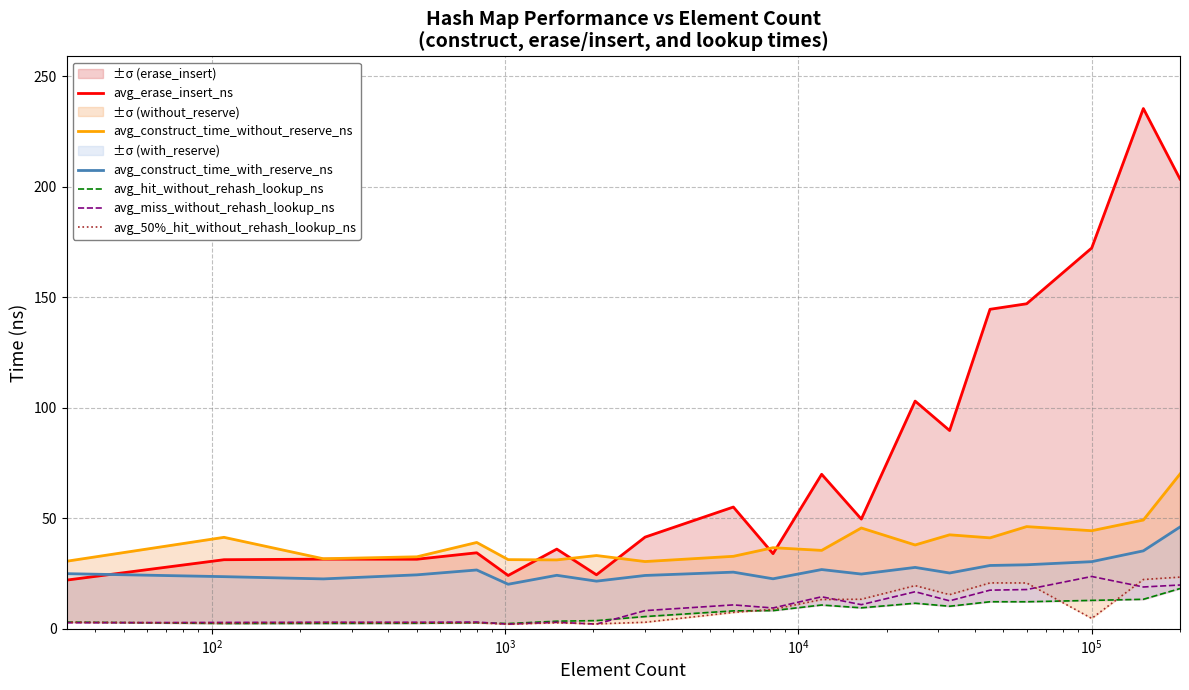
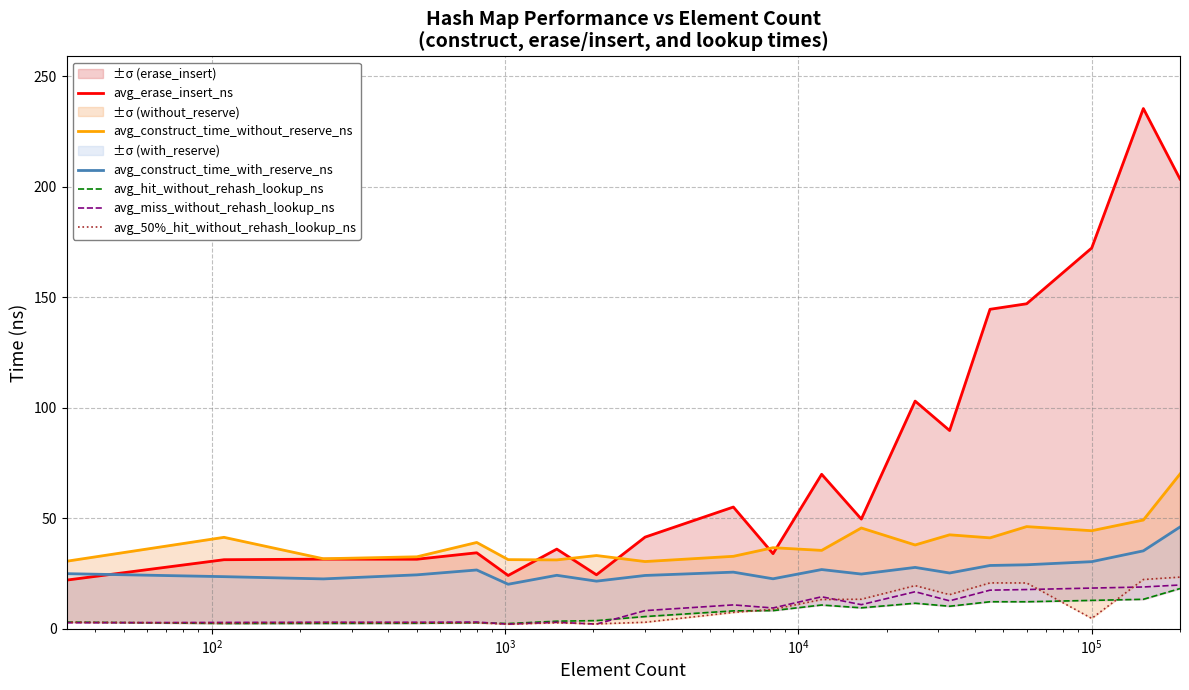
  {
    "±σ (with_reserve)": {
      "10^5": 30
    },
    "avg_hit_without_rehash_lookup_ns": {
      "10^5": 13
    },
    "avg_miss_without_rehash_lookup_ns": {
-     "10^5": 24
+     "10^5": 18
    },
    "avg_50%_hit_without_rehash_lookup_ns": {
      "10^5": 5
    }
  }
